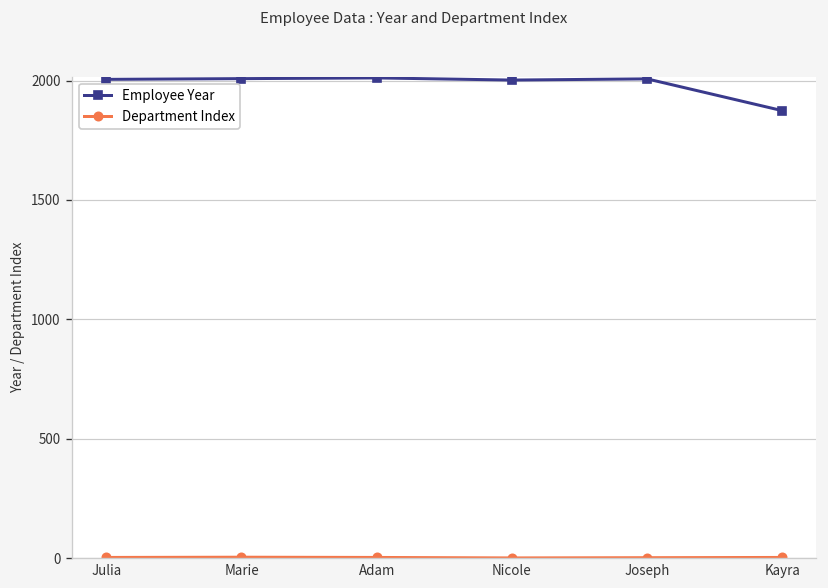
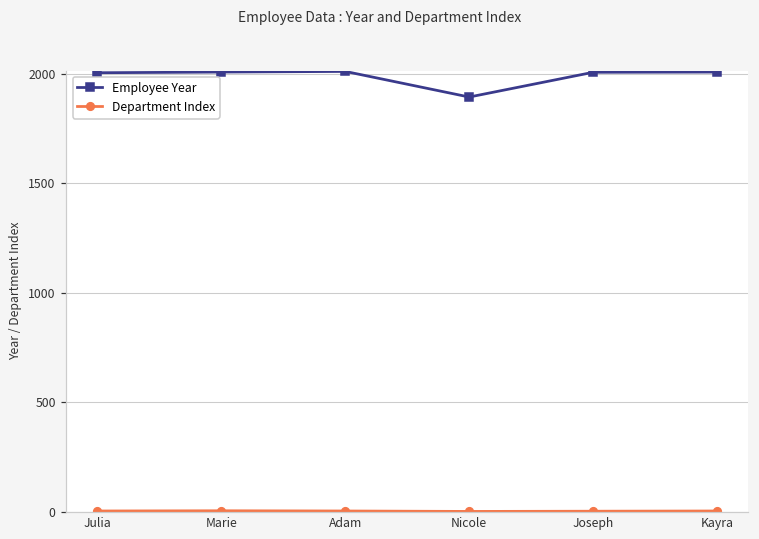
  {
    "Employee Year": {
      "Julia": 2010,
      "Marie": 2010,
      "Adam": 2010,
-     "Nicole": 2000,
+     "Nicole": 1890,
      "Joseph": 2010,
-     "Kayra": 1870
+     "Kayra": 2010
    },
    "Department Index": {
      "Julia": 0,
      "Marie": 0,
      "Adam": 0,
      "Nicole": 0,
      "Joseph": 0,
      "Kayra": 0
    }
  }
